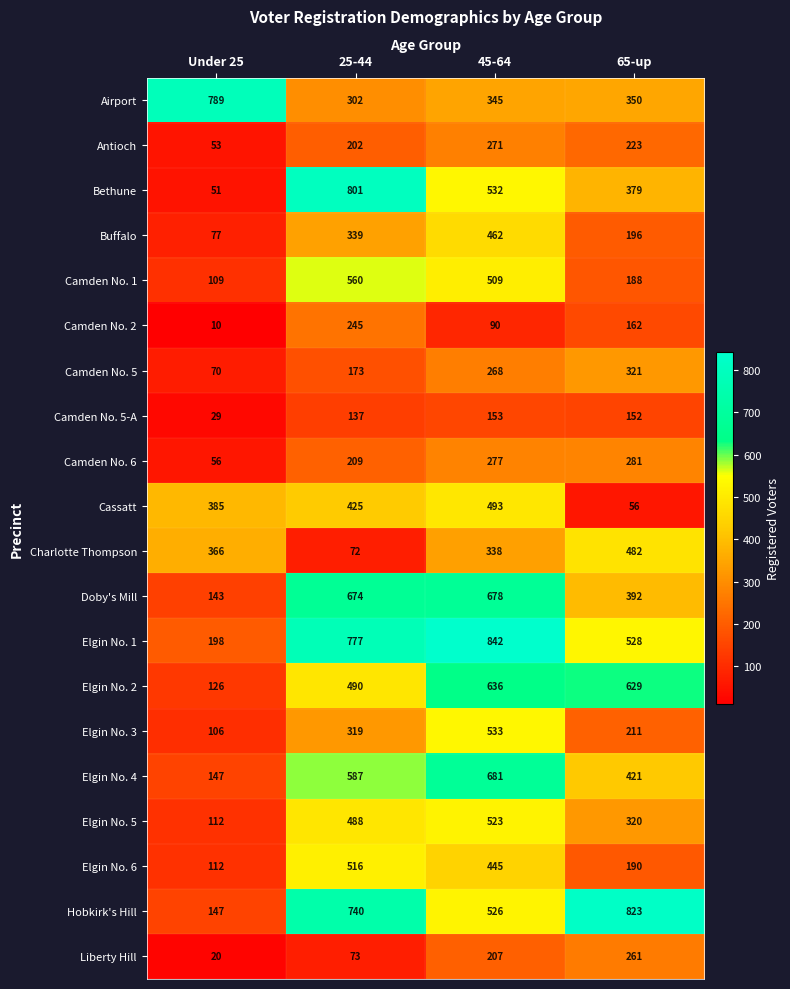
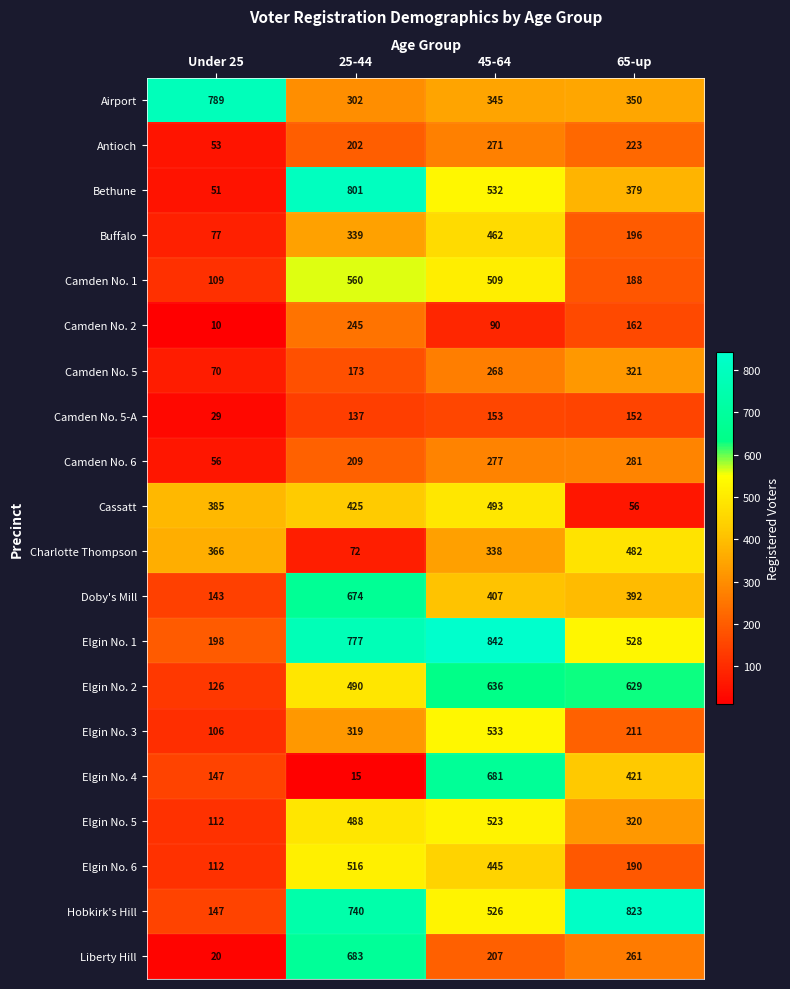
  {
    "Airport": {
      "Under 25": 789,
      "25-44": 302,
      "45-64": 345,
      "65-up": 350
    },
    "Antioch": {
      "Under 25": 53,
      "25-44": 202,
      "45-64": 271,
      "65-up": 223
    },
    "Bethune": {
      "Under 25": 51,
      "25-44": 801,
      "45-64": 532,
      "65-up": 379
    },
    "Buffalo": {
      "Under 25": 77,
      "25-44": 339,
      "45-64": 462,
      "65-up": 196
    },
    "Camden No. 1": {
      "Under 25": 109,
      "25-44": 560,
      "45-64": 509,
      "65-up": 188
    },
    "Camden No. 2": {
      "Under 25": 10,
      "25-44": 245,
      "45-64": 90,
      "65-up": 162
    },
    "Camden No. 5": {
      "Under 25": 70,
      "25-44": 173,
      "45-64": 268,
      "65-up": 321
    },
    "Camden No. 5-A": {
      "Under 25": 29,
      "25-44": 137,
      "45-64": 153,
      "65-up": 152
    },
    "Camden No. 6": {
      "Under 25": 56,
      "25-44": 209,
      "45-64": 277,
      "65-up": 281
    },
    "Cassatt": {
      "Under 25": 385,
      "25-44": 425,
      "45-64": 493,
      "65-up": 56
    },
    "Charlotte Thompson": {
      "Under 25": 366,
      "25-44": 72,
      "45-64": 338,
      "65-up": 482
    },
    "Doby's Mill": {
      "Under 25": 143,
      "25-44": 674,
-     "45-64": 678,
+     "45-64": 407,
      "65-up": 392
    },
    "Elgin No. 1": {
      "Under 25": 198,
      "25-44": 777,
      "45-64": 842,
      "65-up": 528
    },
    "Elgin No. 2": {
      "Under 25": 126,
      "25-44": 490,
      "45-64": 636,
      "65-up": 629
    },
    "Elgin No. 3": {
      "Under 25": 106,
      "25-44": 319,
      "45-64": 533,
      "65-up": 211
    },
    "Elgin No. 4": {
      "Under 25": 147,
-     "25-44": 587,
+     "25-44": 15,
      "45-64": 681,
      "65-up": 421
    },
    "Elgin No. 5": {
      "Under 25": 112,
      "25-44": 488,
      "45-64": 523,
      "65-up": 320
    },
    "Elgin No. 6": {
      "Under 25": 112,
      "25-44": 516,
      "45-64": 445,
      "65-up": 190
    },
    "Hobkirk's Hill": {
      "Under 25": 147,
      "25-44": 740,
      "45-64": 526,
      "65-up": 823
    },
    "Liberty Hill": {
      "Under 25": 20,
-     "25-44": 73,
+     "25-44": 683,
      "45-64": 207,
      "65-up": 261
    }
  }
